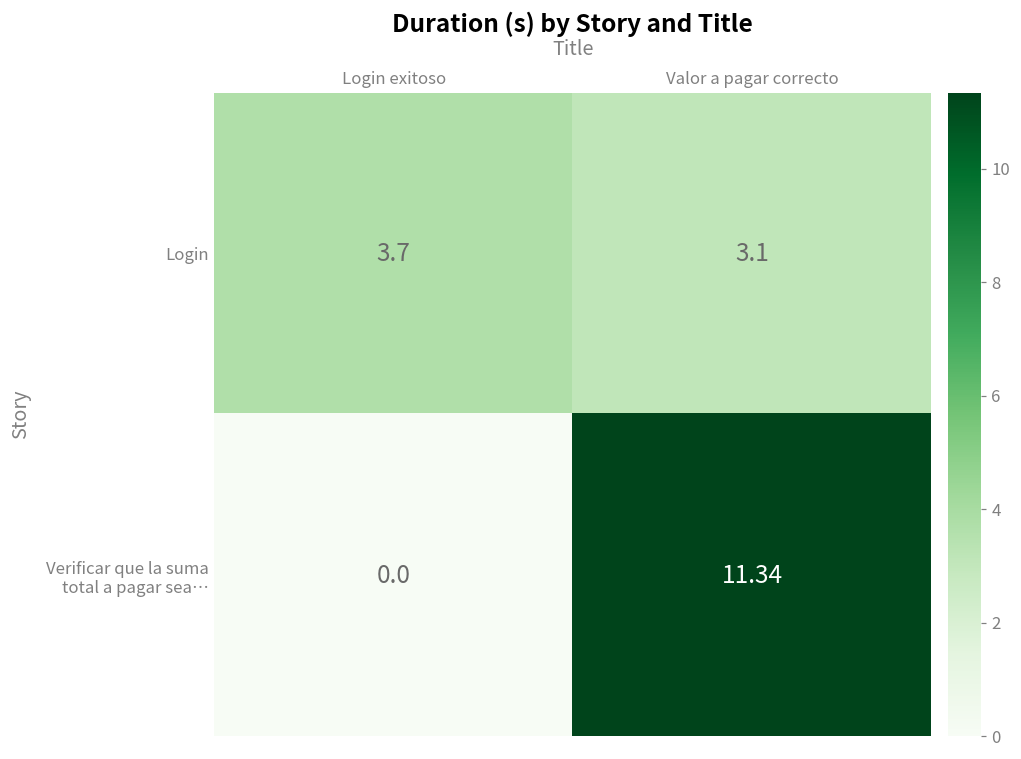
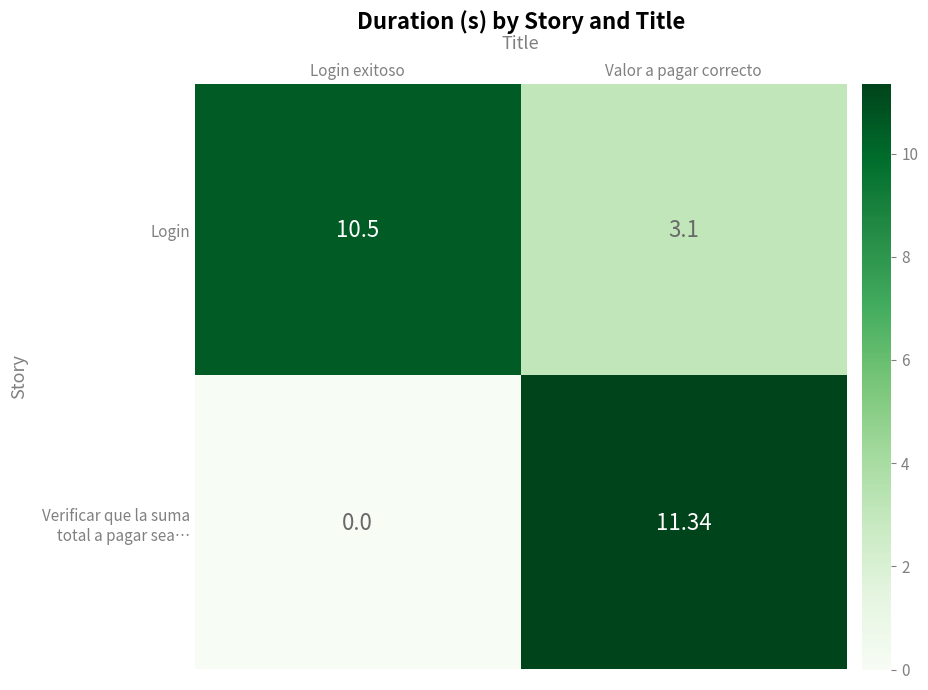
  {
    "Login": {
-     "Login exitoso": 3.7,
+     "Login exitoso": 10.5,
      "Valor a pagar correcto": 3.1
    },
    "Verificar que la suma total a pagar sea…": {
      "Login exitoso": 0.0,
      "Valor a pagar correcto": 11.34
    }
  }
